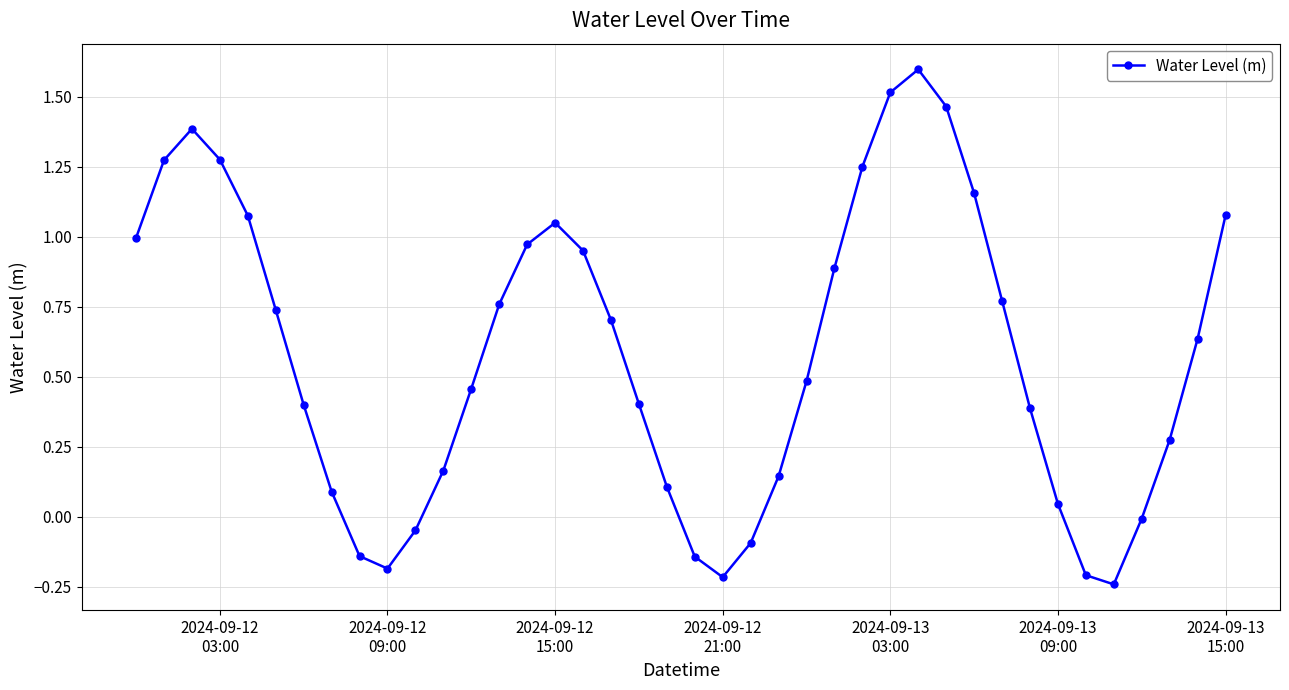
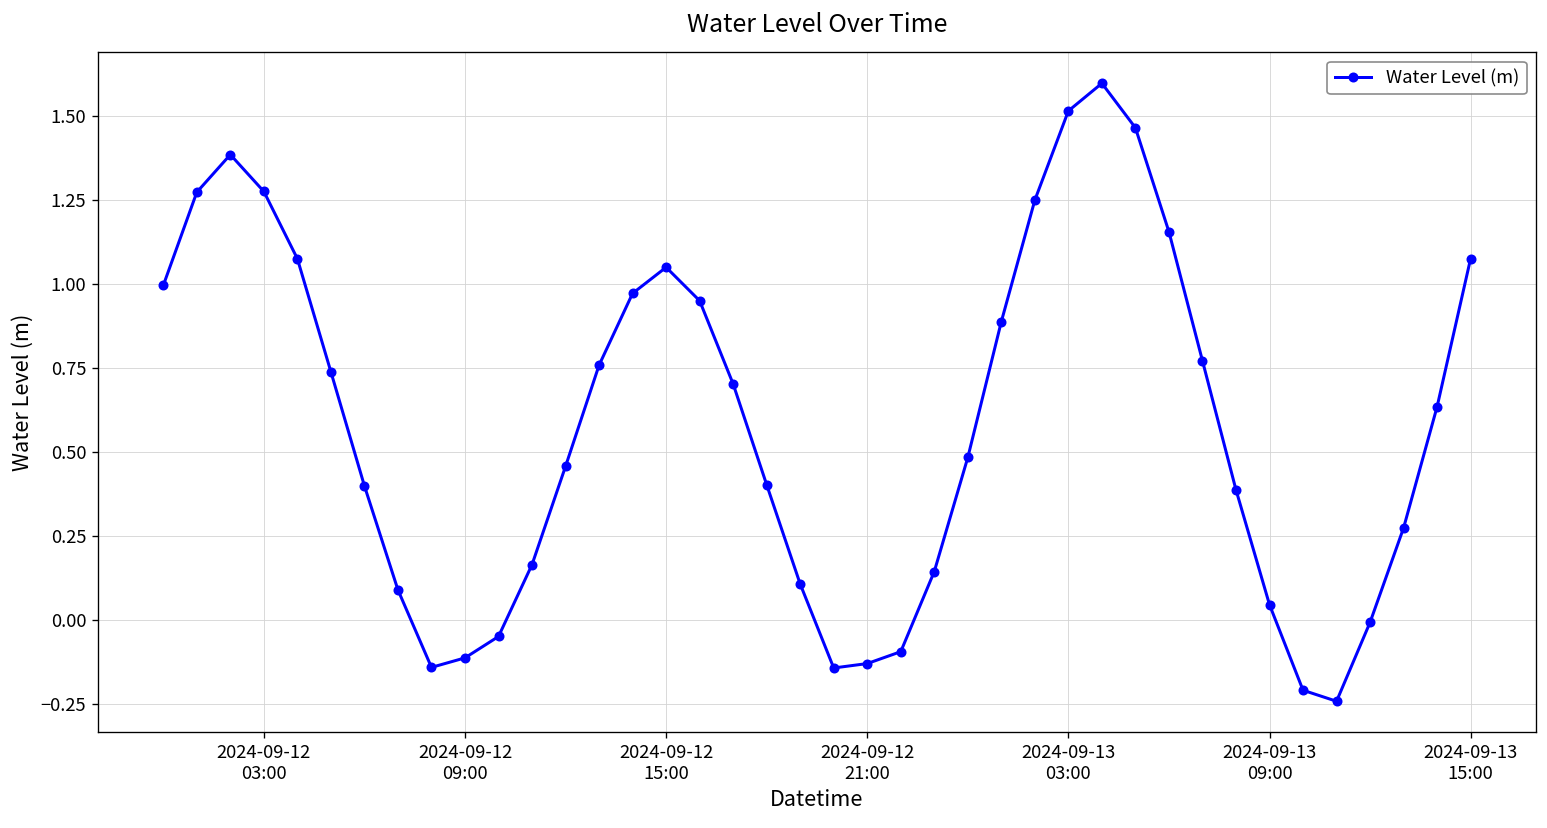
  {
    "2024-09-12 03:00": 1.28,
-   "2024-09-12 09:00": -0.19,
+   "2024-09-12 09:00": -0.11,
    "2024-09-12 15:00": 1.05,
-   "2024-09-12 21:00": -0.22,
+   "2024-09-12 21:00": -0.13,
    "2024-09-13 03:00": 1.51,
    "2024-09-13 09:00": 0.05,
    "2024-09-13 15:00": 1.08
  }
